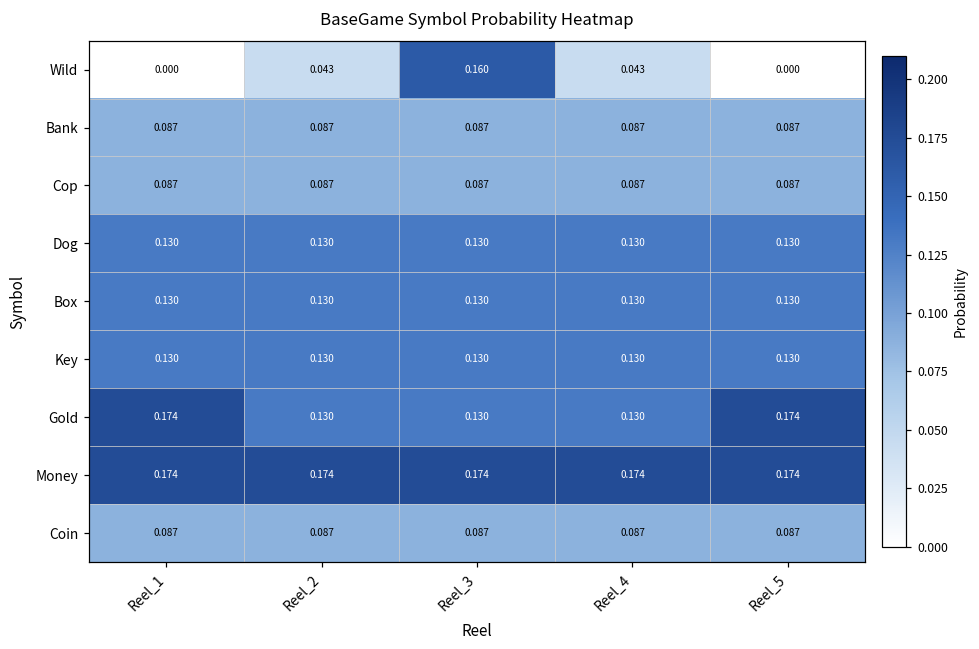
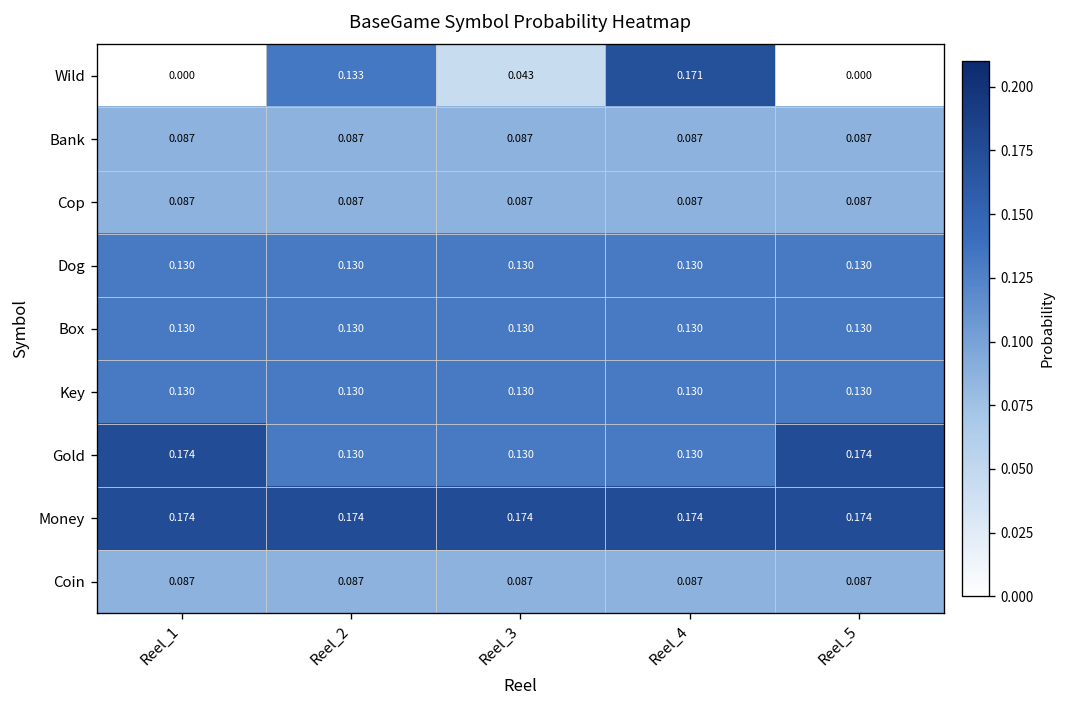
  {
    "Wild": {
      "Reel_1": 0.000,
-     "Reel_2": 0.043,
-     "Reel_3": 0.160,
-     "Reel_4": 0.043,
+     "Reel_2": 0.133,
+     "Reel_3": 0.043,
+     "Reel_4": 0.171,
      "Reel_5": 0.000
    },
    "Bank": {
      "Reel_1": 0.087,
      "Reel_2": 0.087,
      "Reel_3": 0.087,
      "Reel_4": 0.087,
      "Reel_5": 0.087
    },
    "Cop": {
      "Reel_1": 0.087,
      "Reel_2": 0.087,
      "Reel_3": 0.087,
      "Reel_4": 0.087,
      "Reel_5": 0.087
    },
    "Dog": {
      "Reel_1": 0.130,
      "Reel_2": 0.130,
      "Reel_3": 0.130,
      "Reel_4": 0.130,
      "Reel_5": 0.130
    },
    "Box": {
      "Reel_1": 0.130,
      "Reel_2": 0.130,
      "Reel_3": 0.130,
      "Reel_4": 0.130,
      "Reel_5": 0.130
    },
    "Key": {
      "Reel_1": 0.130,
      "Reel_2": 0.130,
      "Reel_3": 0.130,
      "Reel_4": 0.130,
      "Reel_5": 0.130
    },
    "Gold": {
      "Reel_1": 0.174,
      "Reel_2": 0.130,
      "Reel_3": 0.130,
      "Reel_4": 0.130,
      "Reel_5": 0.174
    },
    "Money": {
      "Reel_1": 0.174,
      "Reel_2": 0.174,
      "Reel_3": 0.174,
      "Reel_4": 0.174,
      "Reel_5": 0.174
    },
    "Coin": {
      "Reel_1": 0.087,
      "Reel_2": 0.087,
      "Reel_3": 0.087,
      "Reel_4": 0.087,
      "Reel_5": 0.087
    }
  }
